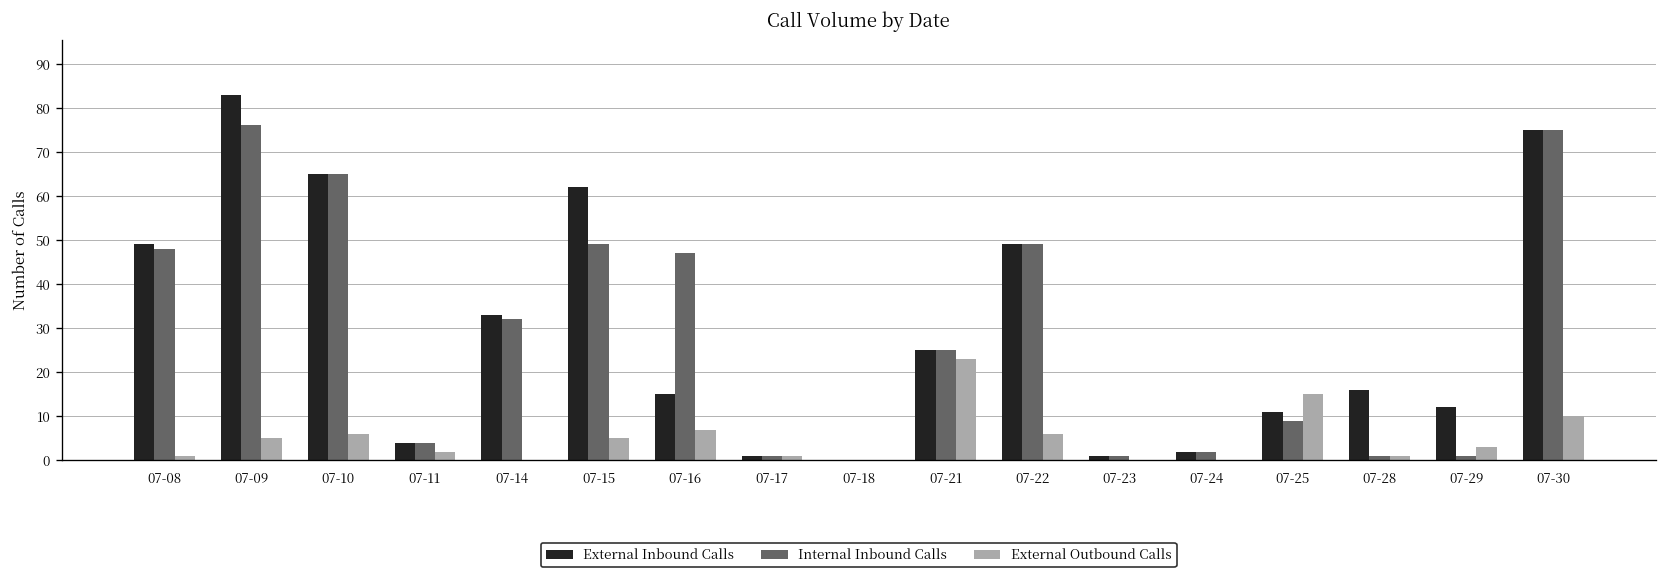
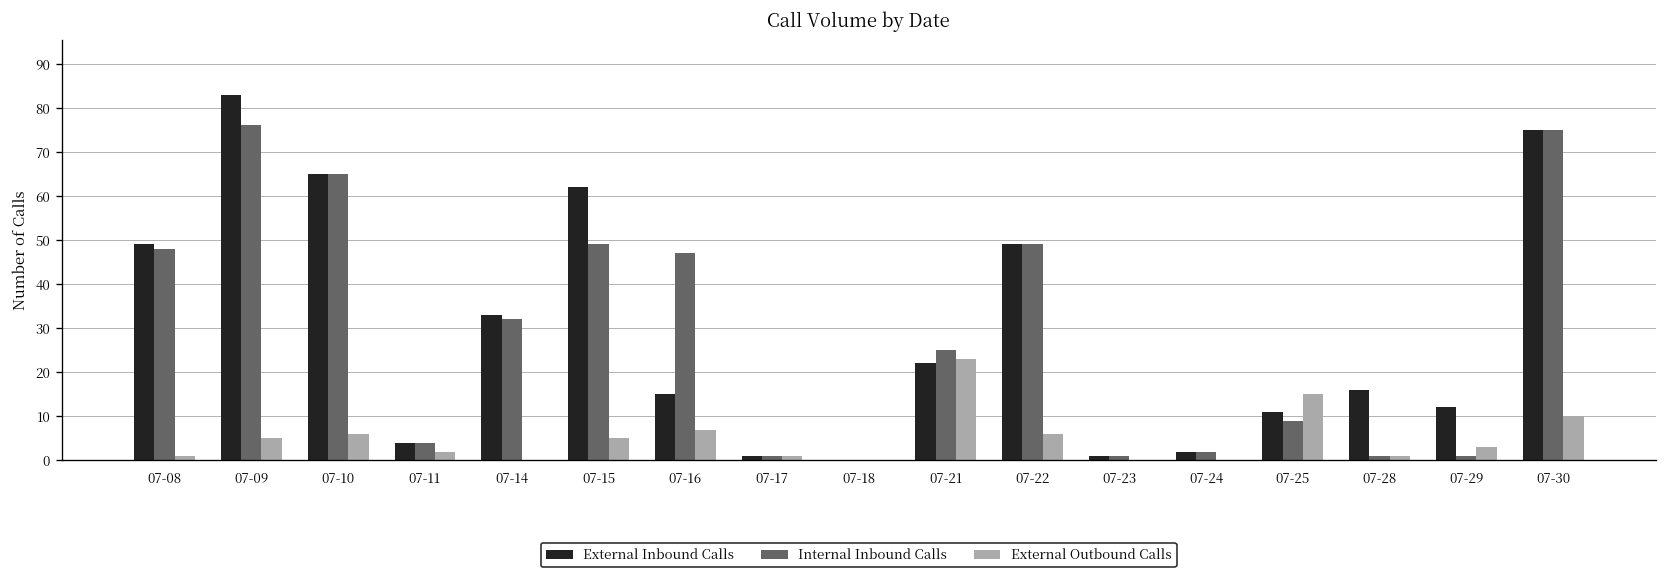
  {
    "External Inbound Calls": {
      "07-08": 49,
      "07-09": 83,
      "07-10": 65,
      "07-11": 4,
      "07-14": 33,
      "07-15": 62,
      "07-16": 15,
      "07-17": 1,
      "07-18": 0,
-     "07-21": 25,
+     "07-21": 22,
      "07-22": 49,
      "07-23": 1,
      "07-24": 2,
      "07-25": 11,
      "07-28": 16,
      "07-29": 12,
      "07-30": 75
    },
    "Internal Inbound Calls": {
      "07-08": 48,
      "07-09": 76,
      "07-10": 65,
      "07-11": 4,
      "07-14": 32,
      "07-15": 49,
      "07-16": 47,
      "07-17": 1,
      "07-18": 0,
      "07-21": 25,
      "07-22": 49,
      "07-23": 1,
      "07-24": 2,
      "07-25": 9,
      "07-28": 1,
      "07-29": 1,
      "07-30": 75
    },
    "External Outbound Calls": {
      "07-08": 1,
      "07-09": 5,
      "07-10": 6,
      "07-11": 2,
      "07-14": 0,
      "07-15": 5,
      "07-16": 7,
      "07-17": 1,
      "07-18": 0,
      "07-21": 23,
      "07-22": 6,
      "07-23": 0,
      "07-24": 0,
      "07-25": 15,
      "07-28": 1,
      "07-29": 3,
      "07-30": 10
    }
  }
